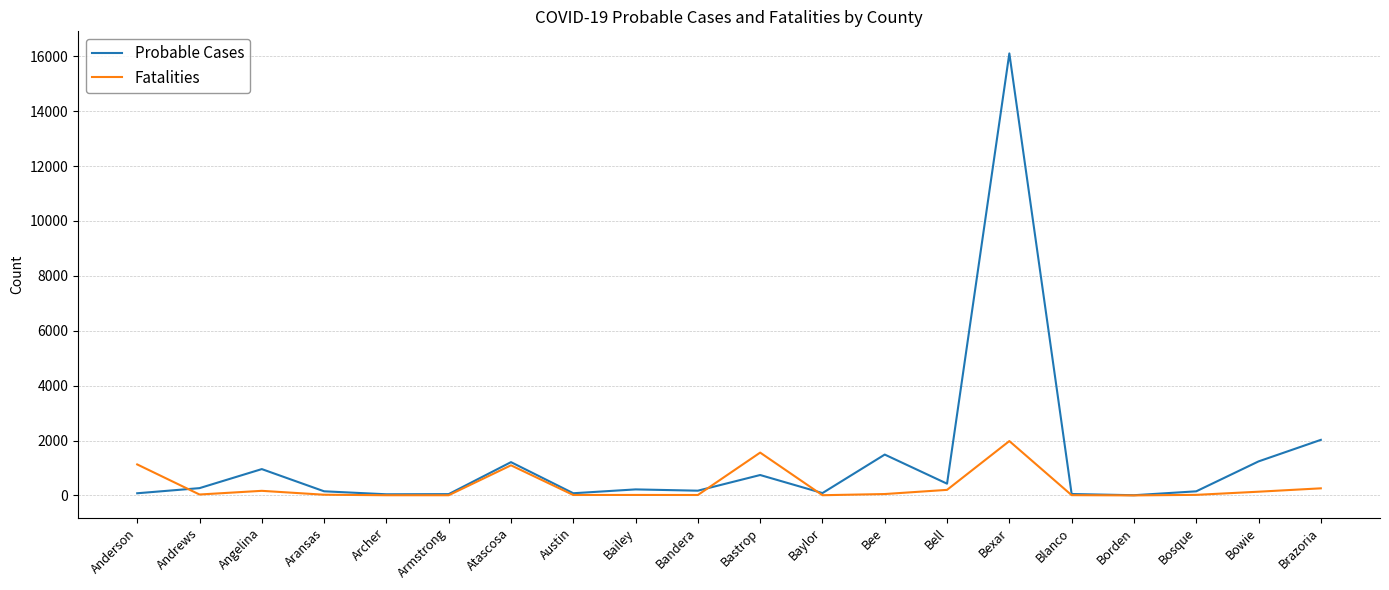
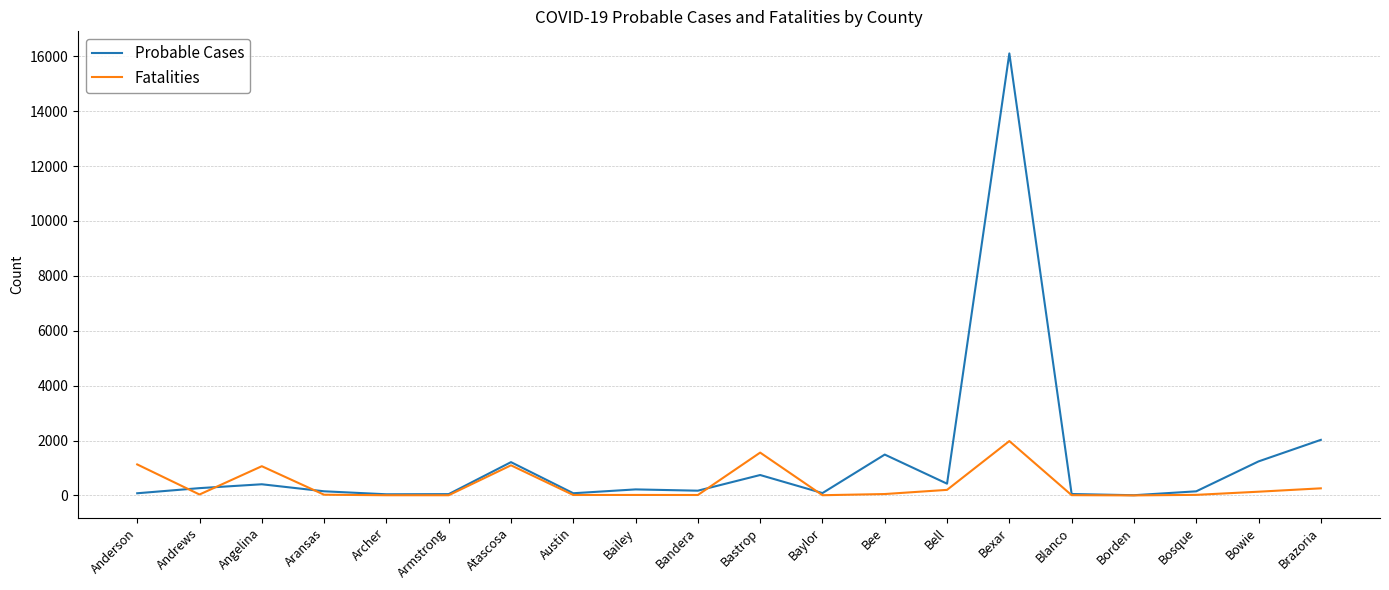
  {
    "Probable Cases": {
      "Anderson": 100,
      "Andrews": 300,
-     "Angelina": 1000,
+     "Angelina": 400,
      "Aransas": 200,
      "Atascosa": 1200,
      "Bailey": 200,
      "Bandera": 200,
      "Bastrop": 700,
      "Bee": 1500,
      "Bell": 400,
      "Bexar": 16100,
      "Bosque": 100,
      "Bowie": 1200,
      "Brazoria": 2000
    },
    "Fatalities": {
      "Anderson": 1100,
      "Andrews": 0,
-     "Angelina": 200,
+     "Angelina": 1100,
      "Aransas": 0,
      "Atascosa": 1100,
      "Bailey": 0,
      "Bandera": 0,
      "Bastrop": 1600,
      "Bee": 100,
      "Bell": 200,
      "Bexar": 2000,
      "Bosque": 0,
      "Bowie": 100,
      "Brazoria": 300
    }
  }
